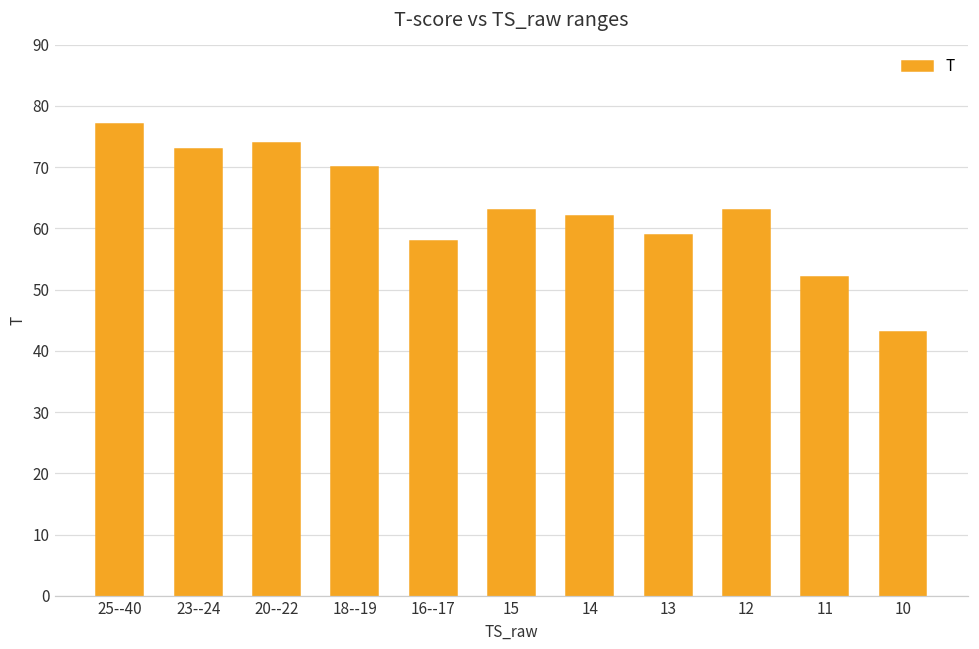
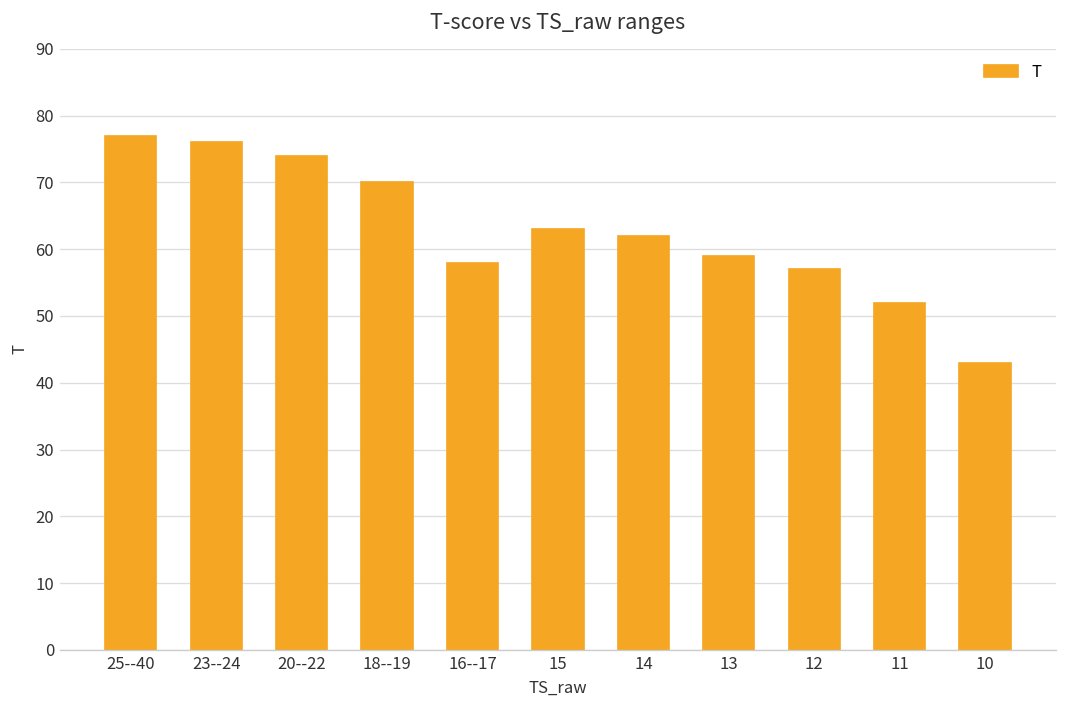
  {
    "25--40": 77,
-   "23--24": 73,
+   "23--24": 76,
    "20--22": 74,
    "18--19": 70,
    "16--17": 58,
    "15": 63,
    "14": 62,
    "13": 59,
-   "12": 63,
+   "12": 57,
    "11": 52,
    "10": 43
  }
